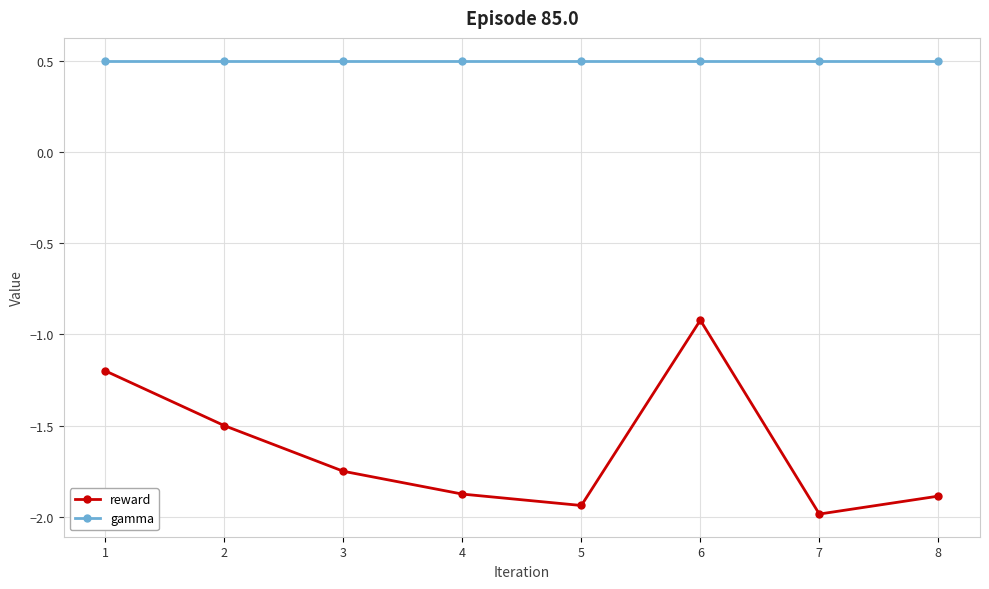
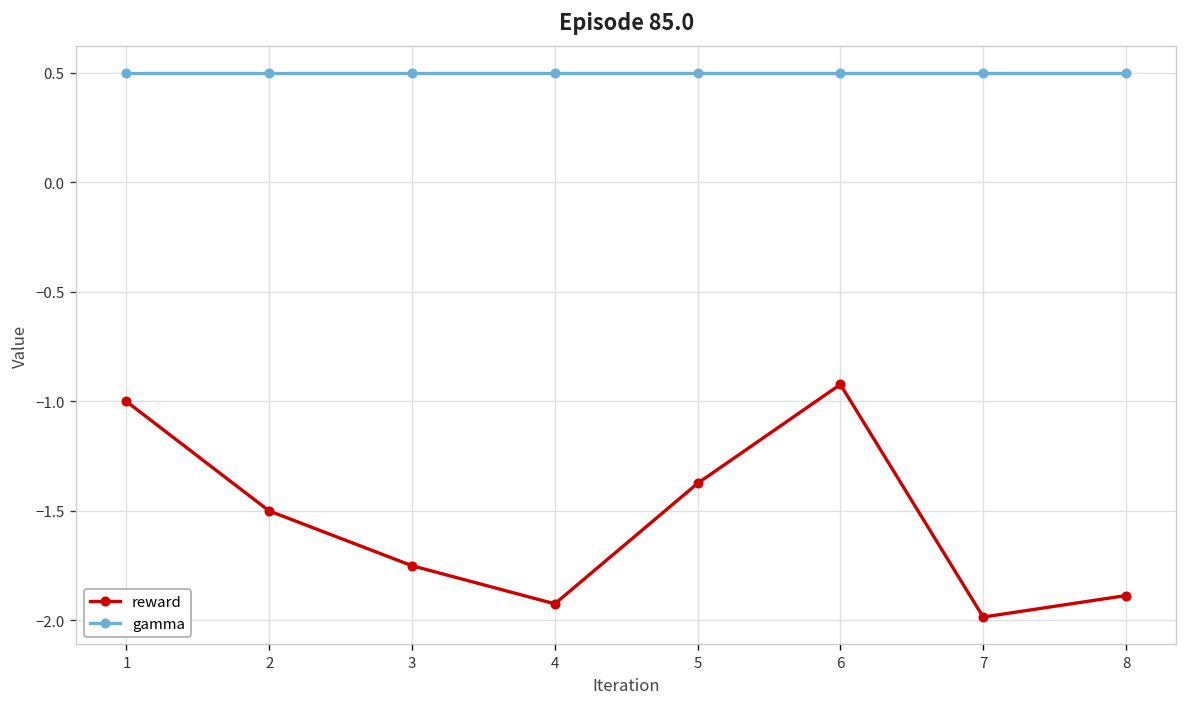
  {
    "reward": {
-     "1": -1.2,
+     "1": -1.0,
      "2": -1.50,
      "3": -1.75,
-     "4": -1.88,
-     "5": -1.94,
+     "4": -1.92,
+     "5": -1.37,
      "6": -0.92,
      "7": -1.98,
      "8": -1.89
    },
    "gamma": {
      "1": 0.50,
      "2": 0.50,
      "3": 0.50,
      "4": 0.50,
      "5": 0.50,
      "6": 0.50,
      "7": 0.50,
      "8": 0.50
    }
  }
